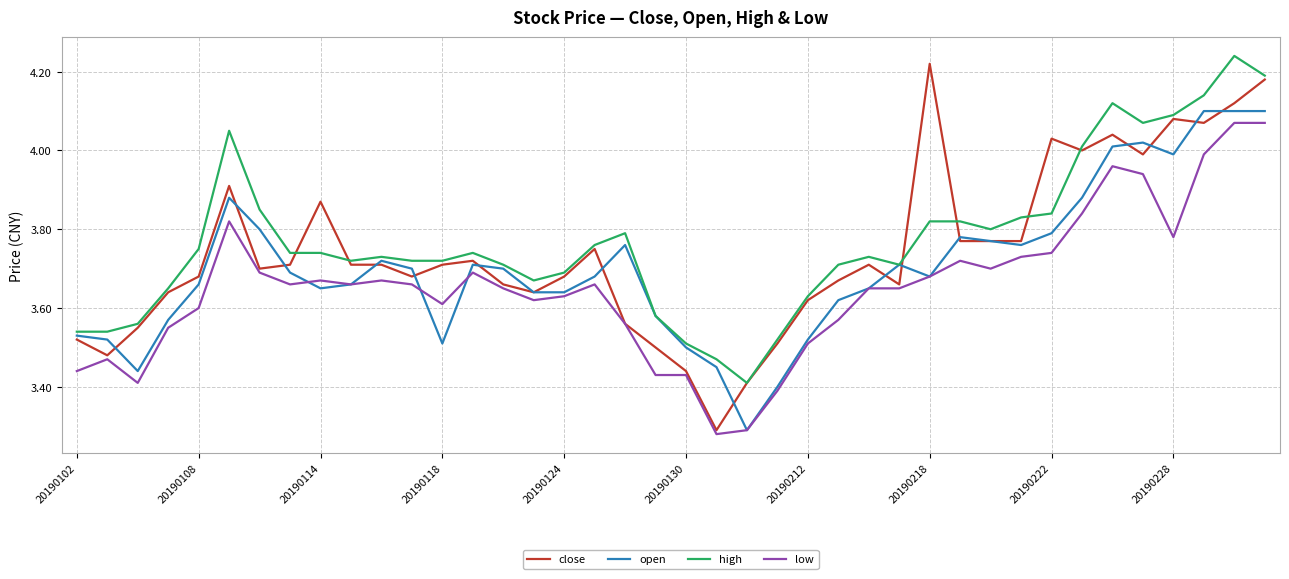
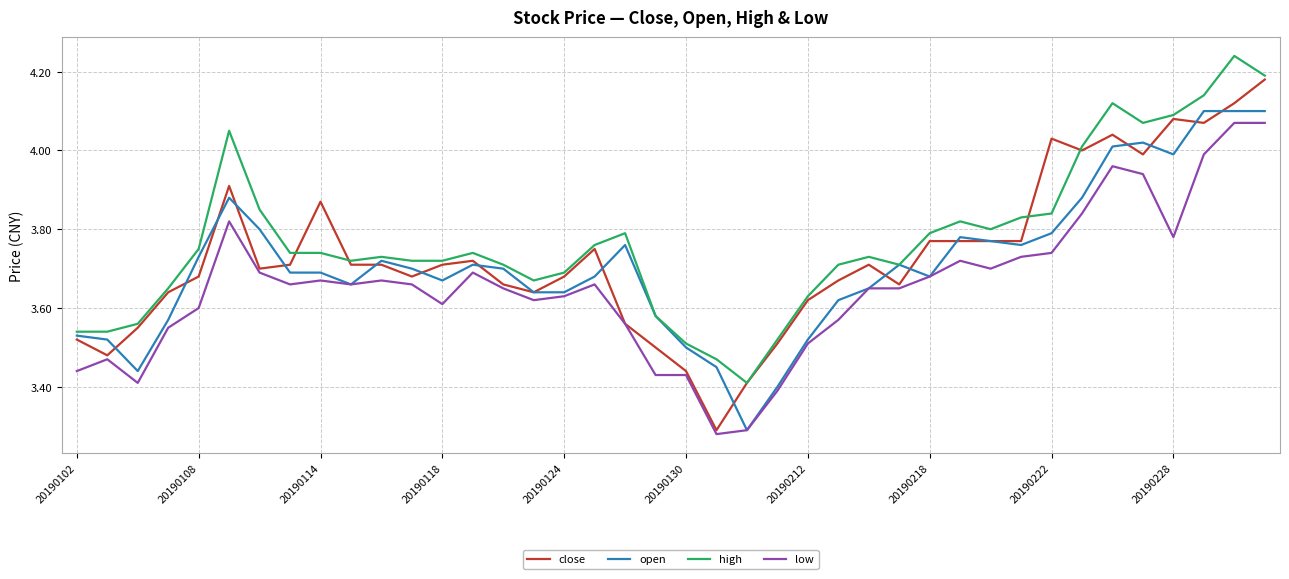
  {
    "close": {
      "20190102": 3.52,
      "20190108": 3.68,
      "20190114": 3.87,
      "20190118": 3.71,
      "20190124": 3.68,
      "20190130": 3.44,
      "20190212": 3.62,
-     "20190218": 4.22,
+     "20190218": 3.77,
      "20190222": 4.03,
      "20190228": 4.08
    },
    "open": {
      "20190102": 3.53,
-     "20190108": 3.66,
-     "20190114": 3.65,
-     "20190118": 3.51,
+     "20190108": 3.73,
+     "20190114": 3.69,
+     "20190118": 3.67,
      "20190124": 3.64,
      "20190130": 3.50,
      "20190212": 3.52,
      "20190222": 3.79,
      "20190228": 3.99
    },
    "high": {
      "20190102": 3.54,
      "20190108": 3.75,
      "20190114": 3.74,
      "20190118": 3.72,
      "20190124": 3.69,
      "20190130": 3.51,
      "20190212": 3.63,
-     "20190218": 3.82,
+     "20190218": 3.79,
      "20190222": 3.84,
      "20190228": 4.09
    },
    "low": {
      "20190102": 3.44,
      "20190108": 3.60,
      "20190114": 3.67,
      "20190118": 3.61,
      "20190124": 3.63,
      "20190130": 3.43,
      "20190212": 3.51,
      "20190222": 3.74,
      "20190228": 3.78
    }
  }
